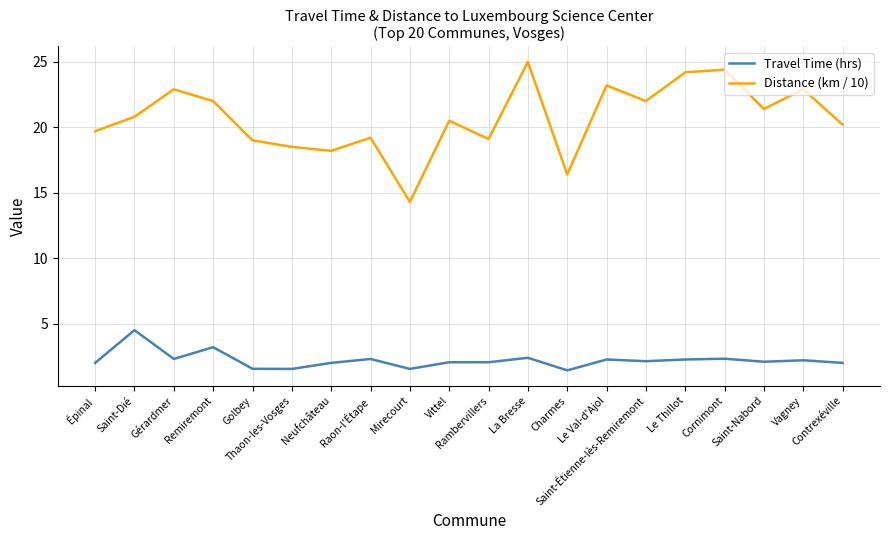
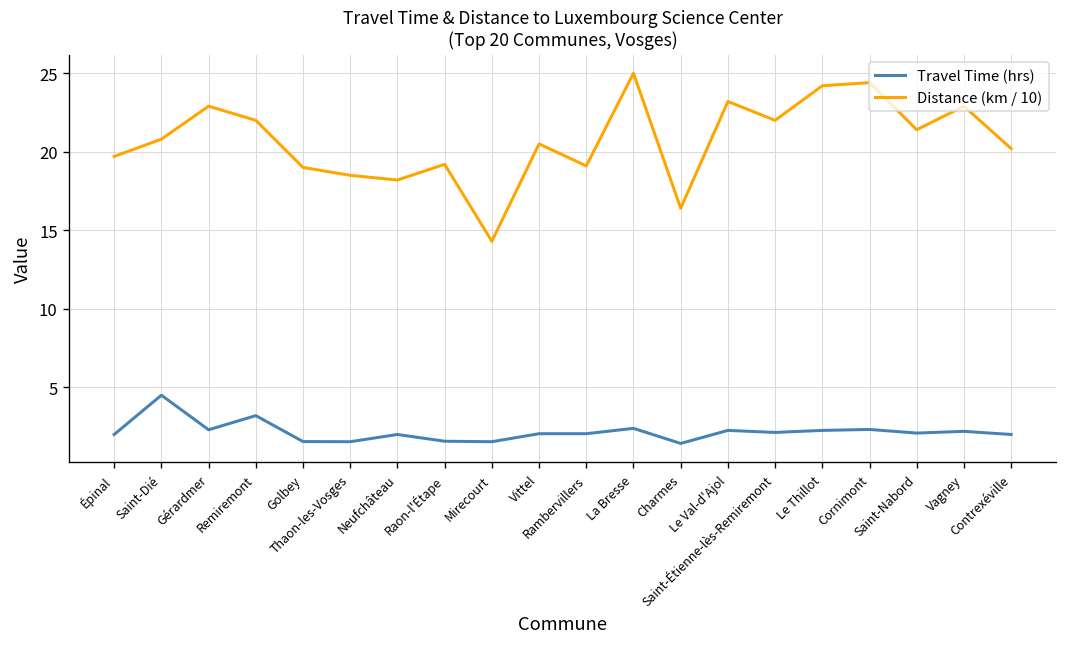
  {
    "Travel Time (hrs)": {
      "Épinal": 2.0,
      "Saint-Dié": 4.5,
      "Gérardmer": 2.3,
      "Remiremont": 3.2,
      "Golbey": 1.6,
      "Thaon-les-Vosges": 1.5,
      "Neufchâteau": 2.0,
-     "Raon-l'Étape": 2.3,
+     "Raon-l'Étape": 1.6,
      "Mirecourt": 1.5,
      "Vittel": 2.1,
      "Rambervillers": 2.1,
      "La Bresse": 2.4,
      "Charmes": 1.4,
      "Le Val-d'Ajol": 2.3,
      "Saint-Étienne-lès-Remiremont": 2.1,
      "Le Thillot": 2.3,
      "Cornimont": 2.3,
      "Saint-Nabord": 2.1,
      "Vagney": 2.2,
      "Contrexéville": 2.0
    },
    "Distance (km / 10)": {
      "Épinal": 19.7,
      "Saint-Dié": 20.8,
      "Gérardmer": 22.9,
      "Remiremont": 22.0,
      "Golbey": 19.0,
      "Thaon-les-Vosges": 18.5,
      "Neufchâteau": 18.2,
      "Raon-l'Étape": 19.2,
      "Mirecourt": 14.3,
      "Vittel": 20.5,
      "Rambervillers": 19.1,
      "La Bresse": 25.0,
      "Charmes": 16.4,
      "Le Val-d'Ajol": 23.2,
      "Saint-Étienne-lès-Remiremont": 22.0,
      "Le Thillot": 24.2,
      "Saint-Nabord": 21.4,
      "Contrexéville": 20.2
    }
  }
